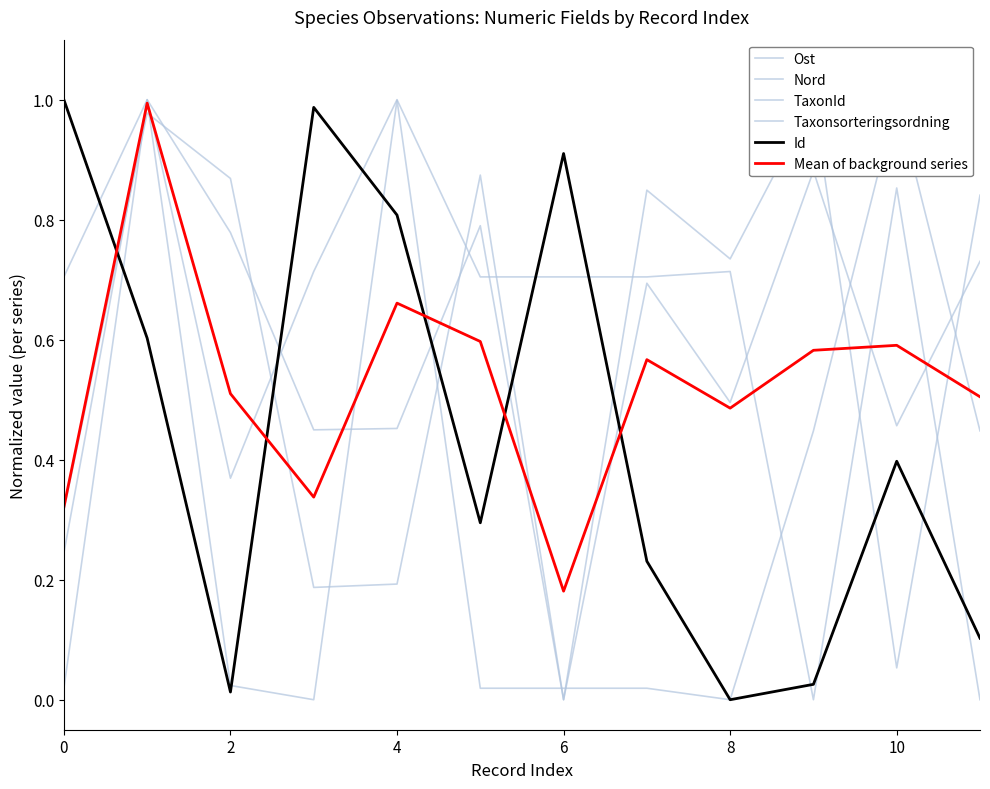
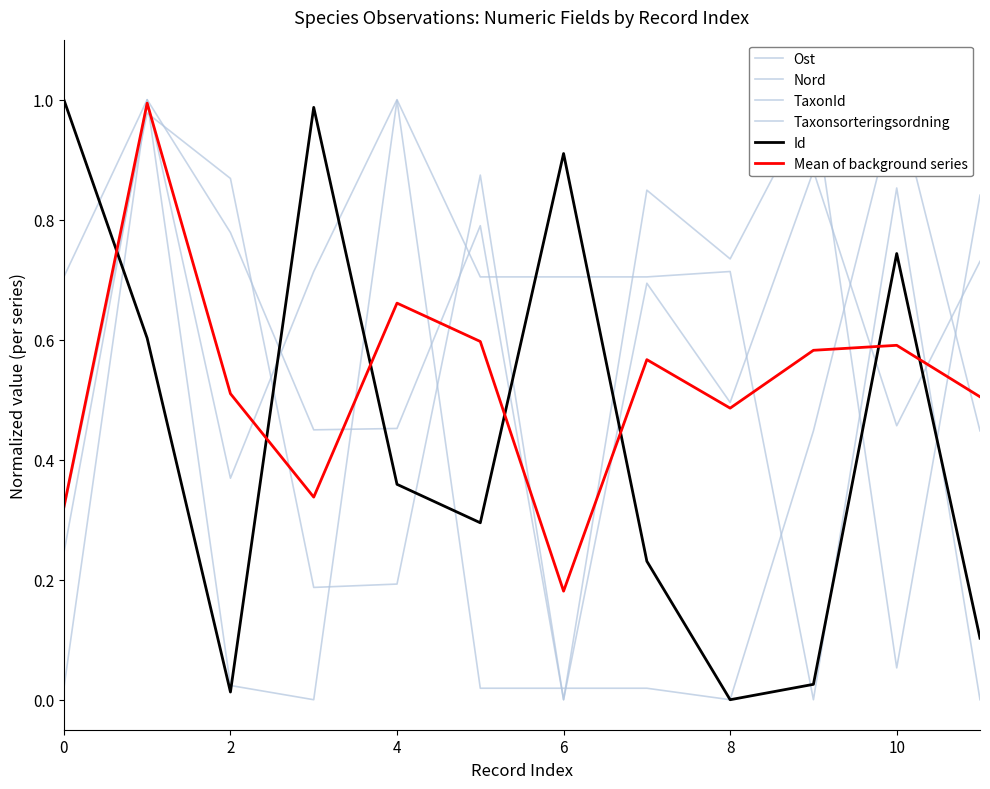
  {
    "Id": {
      "0": 1.00,
      "2": 0.01,
-     "4": 0.81,
+     "4": 0.36,
      "6": 0.91,
-     "10": 0.40
+     "10": 0.74
    },
    "Mean of background series": {
      "0": 0.32,
      "2": 0.51,
      "4": 0.66,
      "6": 0.18,
      "8": 0.49,
      "10": 0.59
    }
  }
